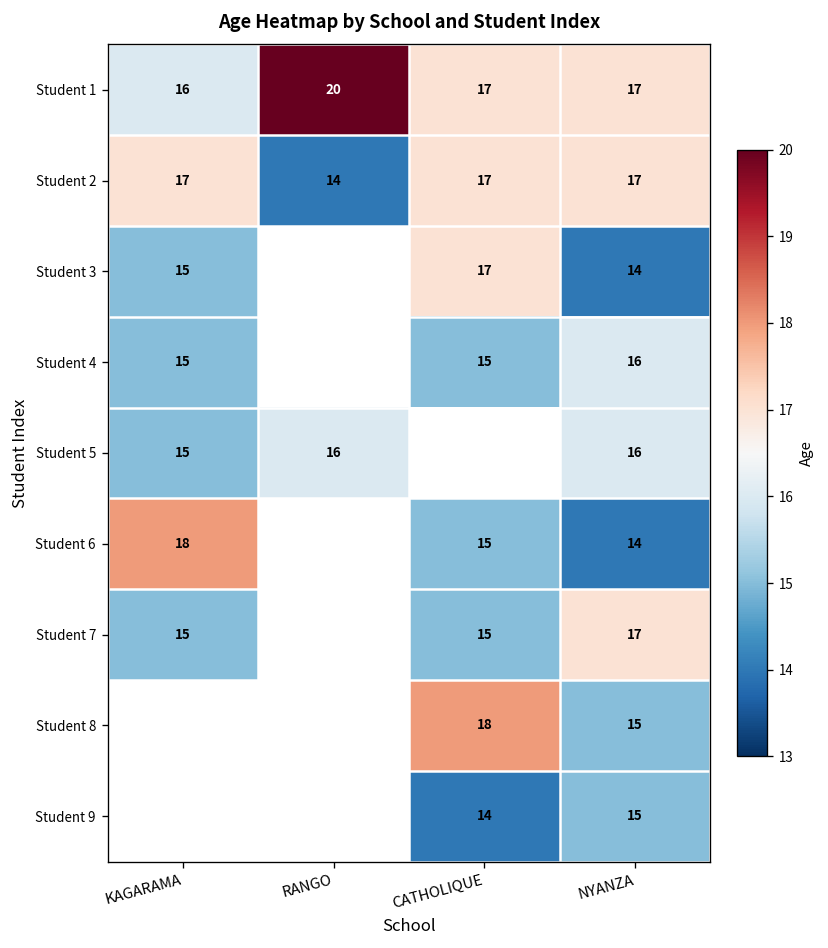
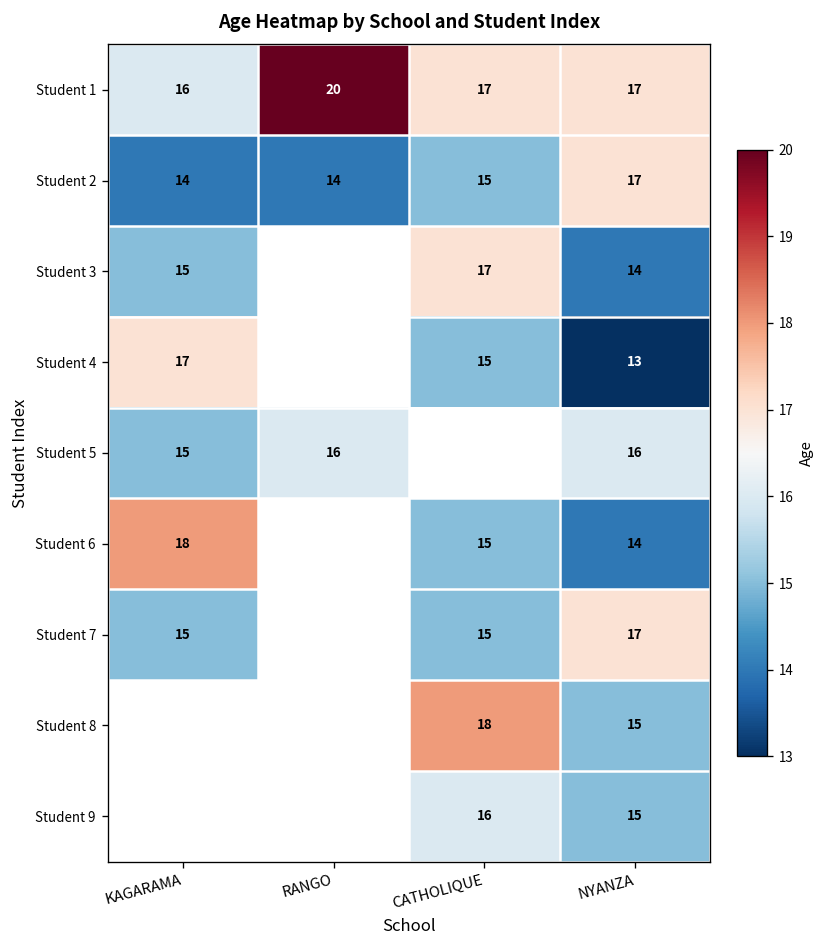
  {
    "Student 1": {
      "KAGARAMA": 16,
      "RANGO": 20,
      "CATHOLIQUE": 17,
      "NYANZA": 17
    },
    "Student 2": {
-     "KAGARAMA": 17,
+     "KAGARAMA": 14,
      "RANGO": 14,
-     "CATHOLIQUE": 17,
+     "CATHOLIQUE": 15,
      "NYANZA": 17
    },
    "Student 3": {
      "KAGARAMA": 15,
      "CATHOLIQUE": 17,
      "NYANZA": 14
    },
    "Student 4": {
-     "KAGARAMA": 15,
+     "KAGARAMA": 17,
      "CATHOLIQUE": 15,
-     "NYANZA": 16
+     "NYANZA": 13
    },
    "Student 5": {
      "KAGARAMA": 15,
      "RANGO": 16,
      "NYANZA": 16
    },
    "Student 6": {
      "KAGARAMA": 18,
      "CATHOLIQUE": 15,
      "NYANZA": 14
    },
    "Student 7": {
      "KAGARAMA": 15,
      "CATHOLIQUE": 15,
      "NYANZA": 17
    },
    "Student 8": {
      "CATHOLIQUE": 18,
      "NYANZA": 15
    },
    "Student 9": {
-     "CATHOLIQUE": 14,
+     "CATHOLIQUE": 16,
      "NYANZA": 15
    }
  }
